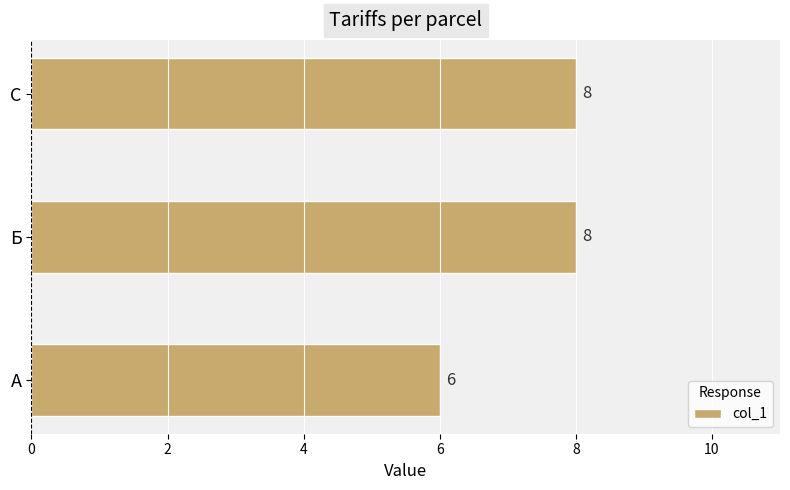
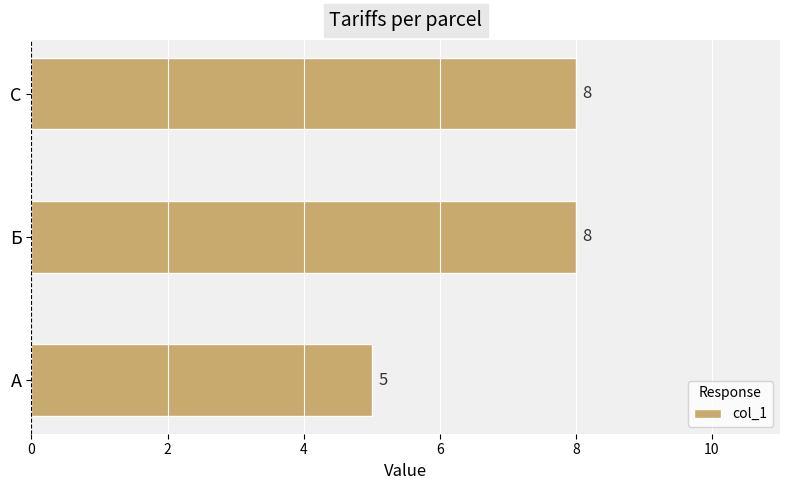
  {
    "С": 8,
    "Б": 8,
-   "А": 6
+   "А": 5
  }
